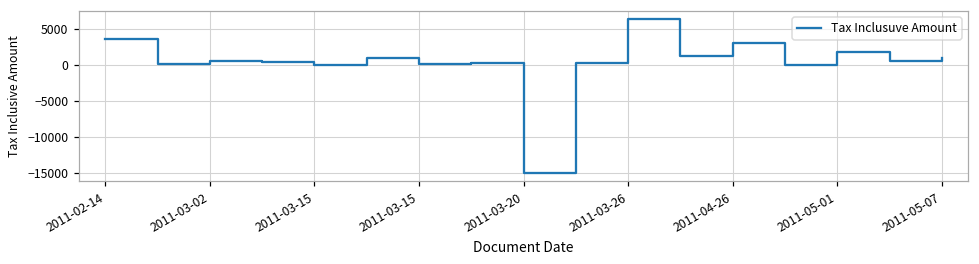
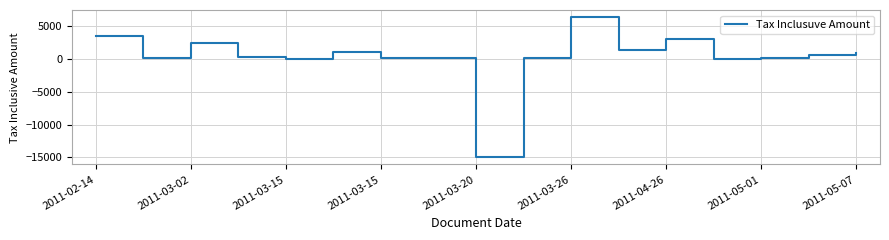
  {
    "2011-02-14": 4000,
-   "2011-03-02": 0,
+   "2011-03-02": 2000,
    "2011-03-20": -15000,
    "2011-04-26": 3000,
-   "2011-05-01": 2000
+   "2011-05-01": 0
  }
